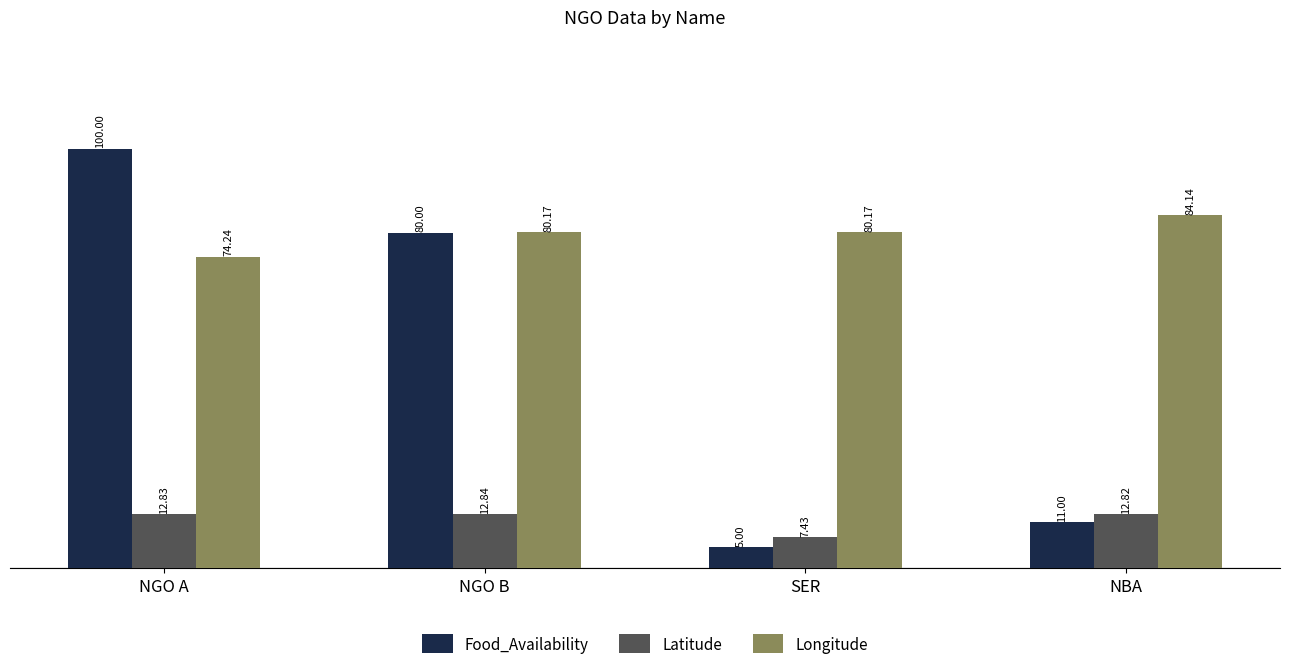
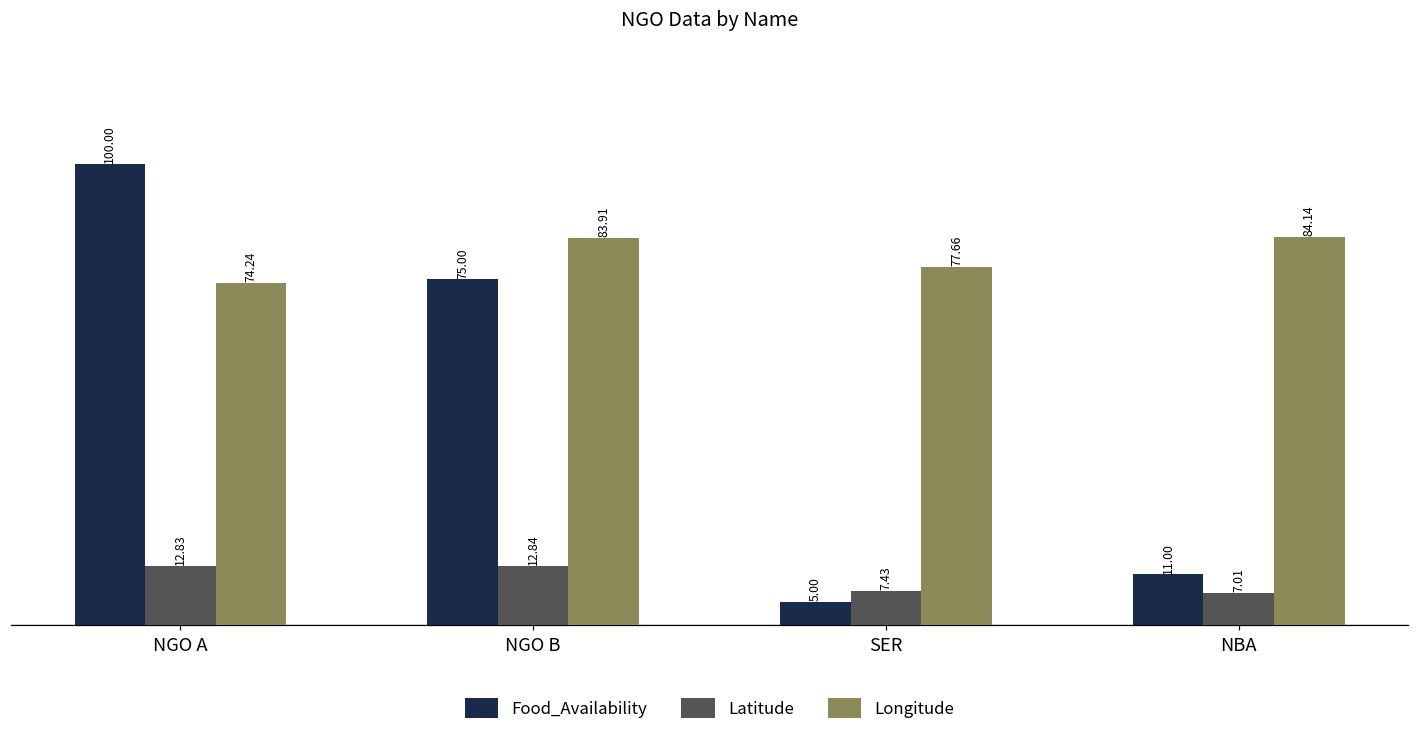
  {
    "Food_Availability": {
      "NGO A": 100.00,
-     "NGO B": 80.00,
+     "NGO B": 75.00,
      "SER": 5.00,
      "NBA": 11.00
    },
    "Latitude": {
      "NGO A": 12.83,
      "NGO B": 12.84,
      "SER": 7.43,
-     "NBA": 12.82
+     "NBA": 7.01
    },
    "Longitude": {
      "NGO A": 74.24,
-     "NGO B": 80.17,
-     "SER": 80.17,
+     "NGO B": 83.91,
+     "SER": 77.66,
      "NBA": 84.14
    }
  }
